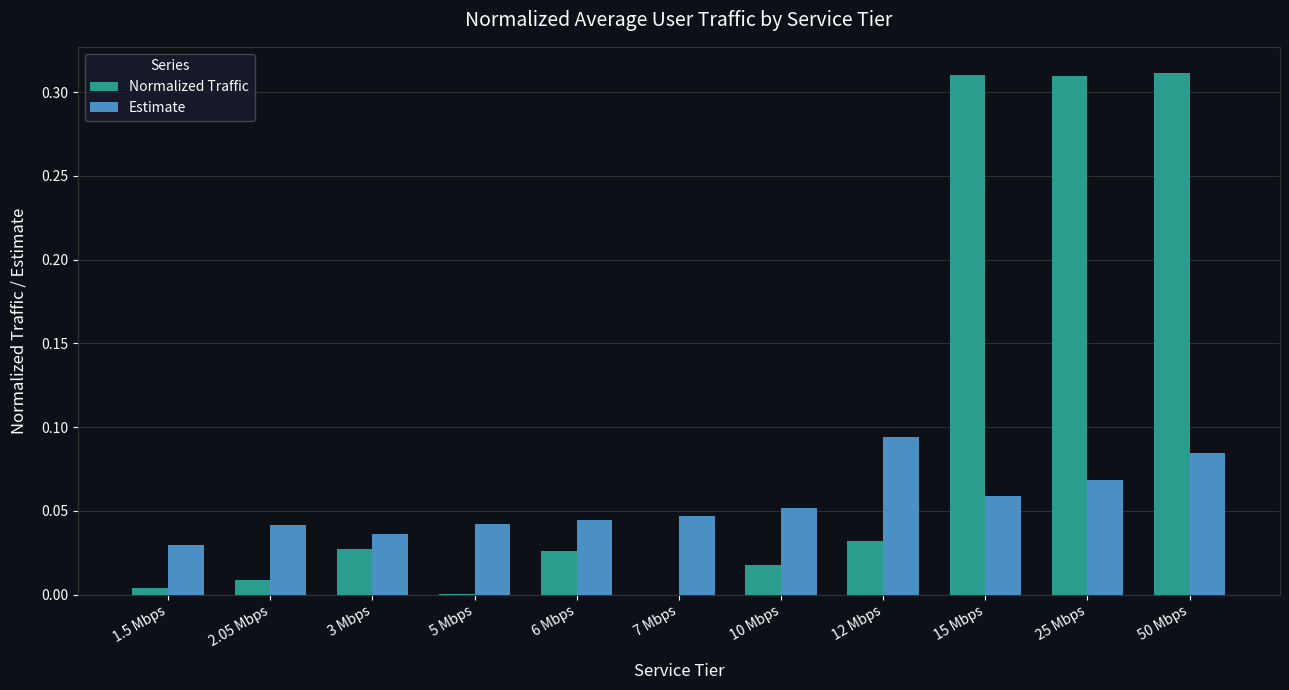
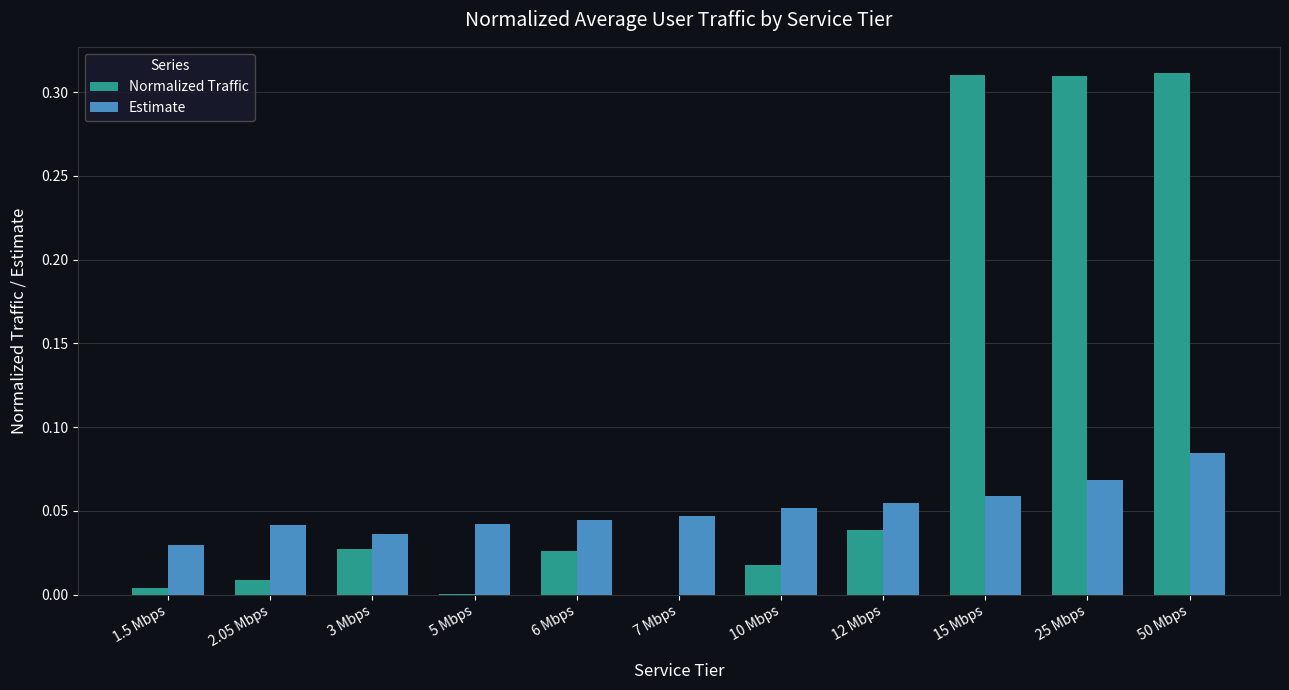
  {
    "Normalized Traffic": {
      "1.5 Mbps": 0.004,
      "2.05 Mbps": 0.009,
      "3 Mbps": 0.027,
      "6 Mbps": 0.026,
      "7 Mbps": 0.000,
      "10 Mbps": 0.018,
-     "12 Mbps": 0.032,
+     "12 Mbps": 0.038,
      "15 Mbps": 0.310,
      "25 Mbps": 0.310,
      "50 Mbps": 0.311
    },
    "Estimate": {
      "1.5 Mbps": 0.029,
      "2.05 Mbps": 0.041,
      "3 Mbps": 0.036,
      "5 Mbps": 0.042,
      "6 Mbps": 0.045,
      "7 Mbps": 0.047,
      "10 Mbps": 0.052,
-     "12 Mbps": 0.094,
+     "12 Mbps": 0.055,
      "15 Mbps": 0.059,
      "25 Mbps": 0.069,
      "50 Mbps": 0.084
    }
  }
